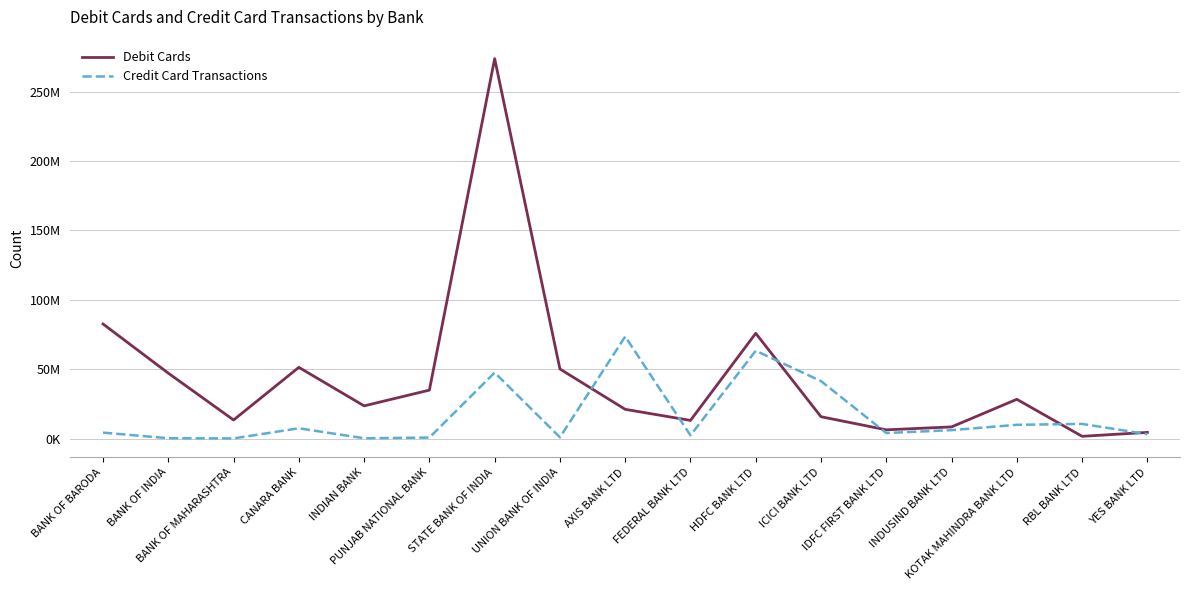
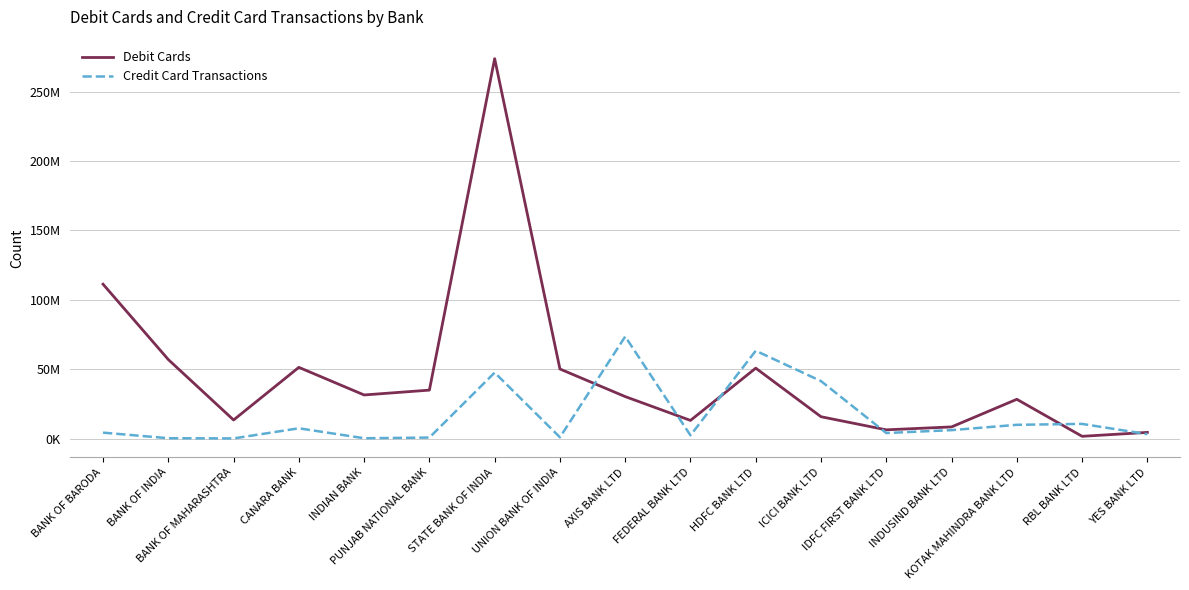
  {
    "Debit Cards": {
-     "BANK OF BARODA": 83000000,
-     "BANK OF INDIA": 47000000,
+     "BANK OF BARODA": 111000000,
+     "BANK OF INDIA": 57000000,
      "BANK OF MAHARASHTRA": 13000000,
      "CANARA BANK": 51000000,
-     "INDIAN BANK": 24000000,
+     "INDIAN BANK": 31000000,
      "PUNJAB NATIONAL BANK": 35000000,
      "STATE BANK OF INDIA": 274000000,
      "UNION BANK OF INDIA": 50000000,
-     "AXIS BANK LTD": 21000000,
+     "AXIS BANK LTD": 30000000,
      "FEDERAL BANK LTD": 13000000,
-     "HDFC BANK LTD": 76000000,
+     "HDFC BANK LTD": 51000000,
      "ICICI BANK LTD": 16000000,
      "IDFC FIRST BANK LTD": 6000000,
      "INDUSIND BANK LTD": 8000000,
      "KOTAK MAHINDRA BANK LTD": 28000000,
      "RBL BANK LTD": 2000000
    },
    "Credit Card Transactions": {
      "BANK OF BARODA": 4000000,
      "BANK OF INDIA": 0,
      "BANK OF MAHARASHTRA": 0,
      "CANARA BANK": 7000000,
      "INDIAN BANK": 0,
      "PUNJAB NATIONAL BANK": 1000000,
      "STATE BANK OF INDIA": 48000000,
      "UNION BANK OF INDIA": 1000000,
      "AXIS BANK LTD": 74000000,
      "FEDERAL BANK LTD": 2000000,
      "HDFC BANK LTD": 63000000,
      "ICICI BANK LTD": 41000000,
      "IDFC FIRST BANK LTD": 4000000,
      "INDUSIND BANK LTD": 6000000,
      "KOTAK MAHINDRA BANK LTD": 10000000,
      "RBL BANK LTD": 11000000
    }
  }
